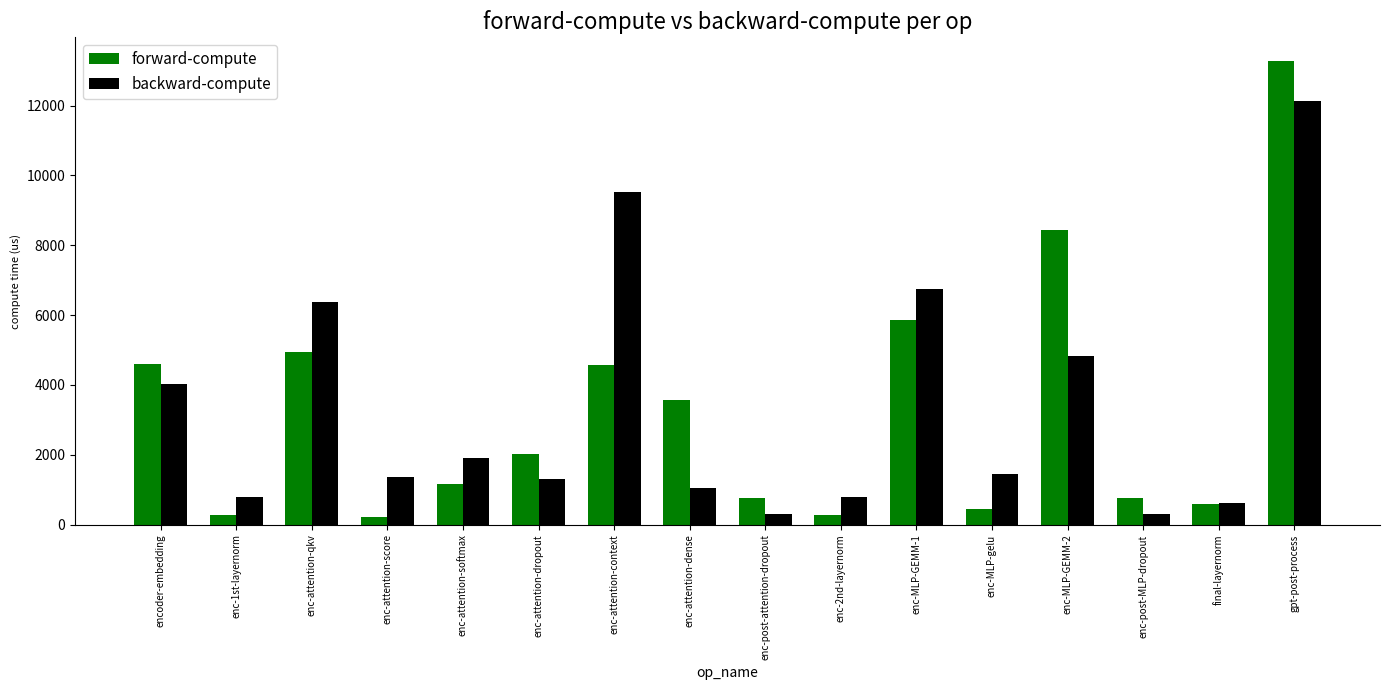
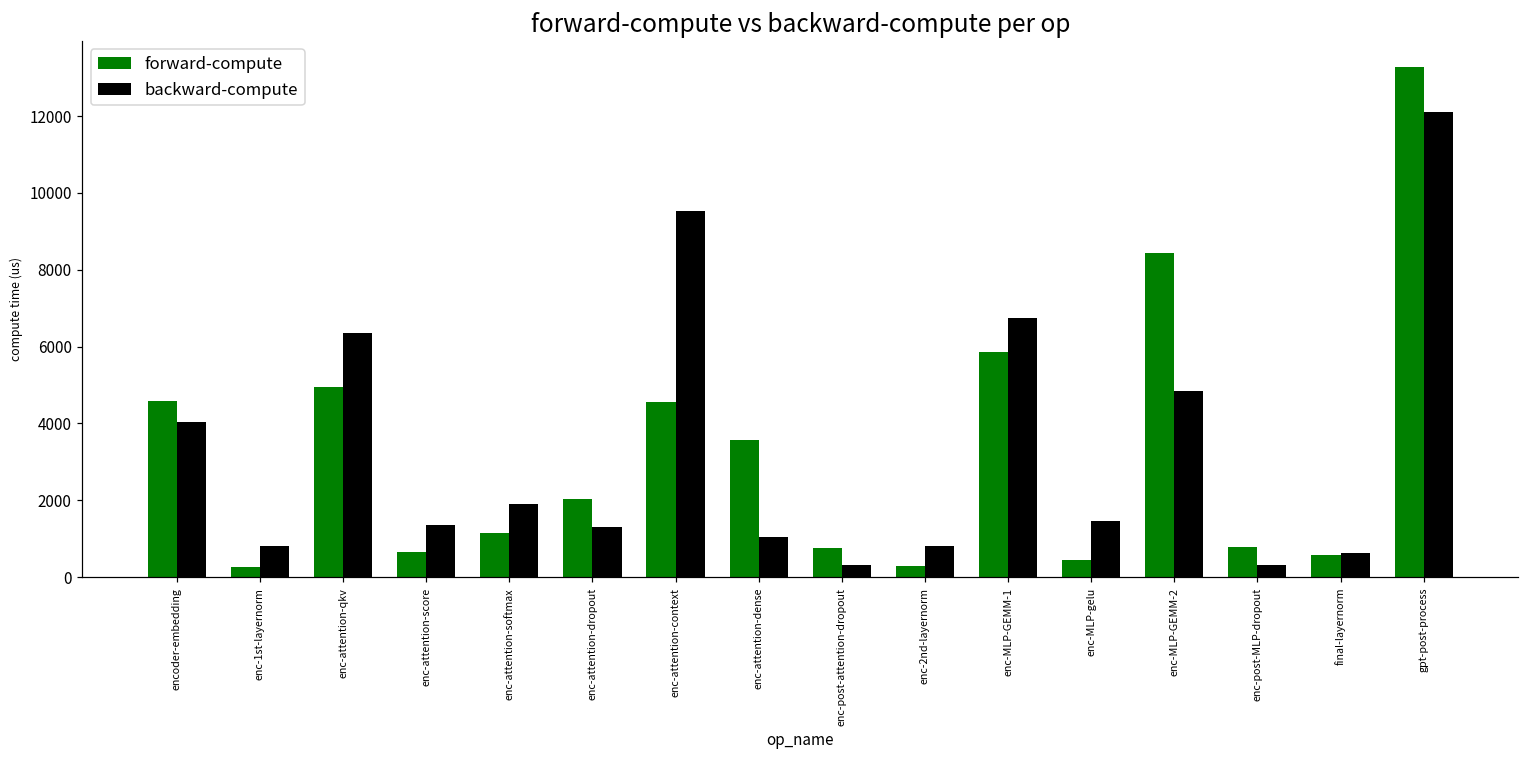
  {
    "forward-compute": {
      "encoder-embedding": 4600,
      "enc-1st-layernorm": 300,
      "enc-attention-qkv": 5000,
-     "enc-attention-score": 200,
+     "enc-attention-score": 700,
      "enc-attention-softmax": 1200,
      "enc-attention-dropout": 2000,
      "enc-attention-context": 4600,
      "enc-attention-dense": 3600,
      "enc-post-attention-dropout": 800,
      "enc-2nd-layernorm": 300,
      "enc-MLP-GEMM-1": 5900,
      "enc-MLP-gelu": 500,
      "enc-MLP-GEMM-2": 8400,
      "enc-post-MLP-dropout": 800,
      "final-layernorm": 600,
      "gpt-post-process": 13300
    },
    "backward-compute": {
      "encoder-embedding": 4000,
      "enc-1st-layernorm": 800,
      "enc-attention-qkv": 6400,
      "enc-attention-score": 1400,
      "enc-attention-softmax": 1900,
      "enc-attention-dropout": 1300,
      "enc-attention-context": 9500,
      "enc-attention-dense": 1100,
      "enc-post-attention-dropout": 300,
      "enc-2nd-layernorm": 800,
      "enc-MLP-GEMM-1": 6800,
      "enc-MLP-gelu": 1500,
      "enc-MLP-GEMM-2": 4800,
      "enc-post-MLP-dropout": 300,
      "final-layernorm": 600,
      "gpt-post-process": 12100
    }
  }
